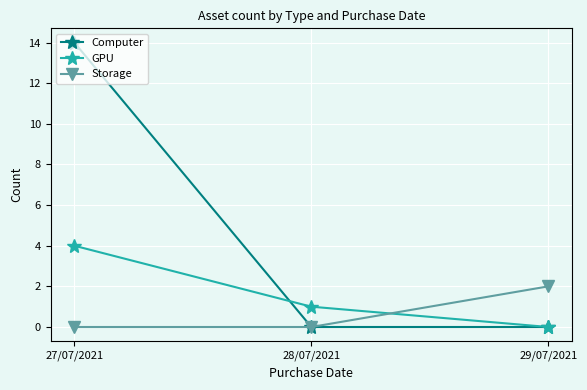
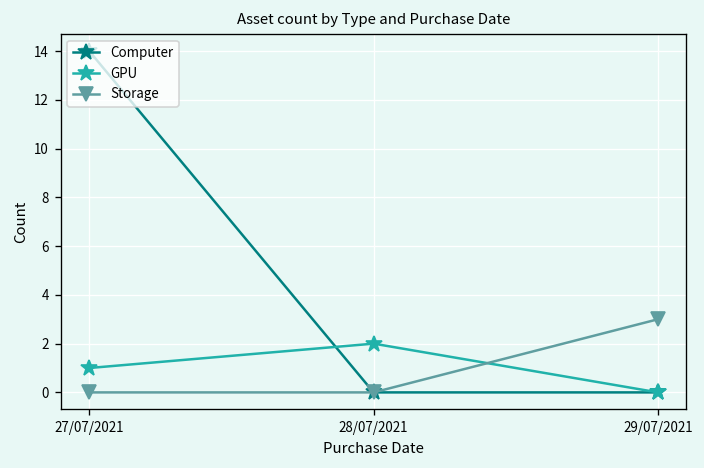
  {
    "GPU": {
-     "27/07/2021": 4,
-     "28/07/2021": 1
+     "27/07/2021": 1,
+     "28/07/2021": 2
    },
    "Storage": {
      "27/07/2021": 0,
-     "29/07/2021": 2
+     "29/07/2021": 3
    }
  }
